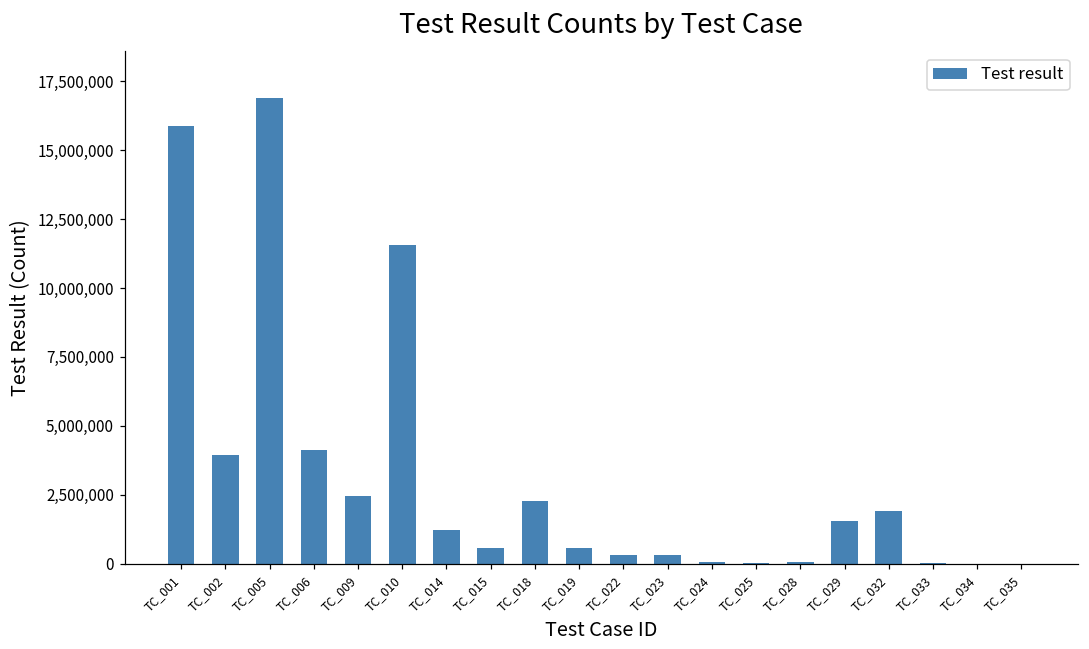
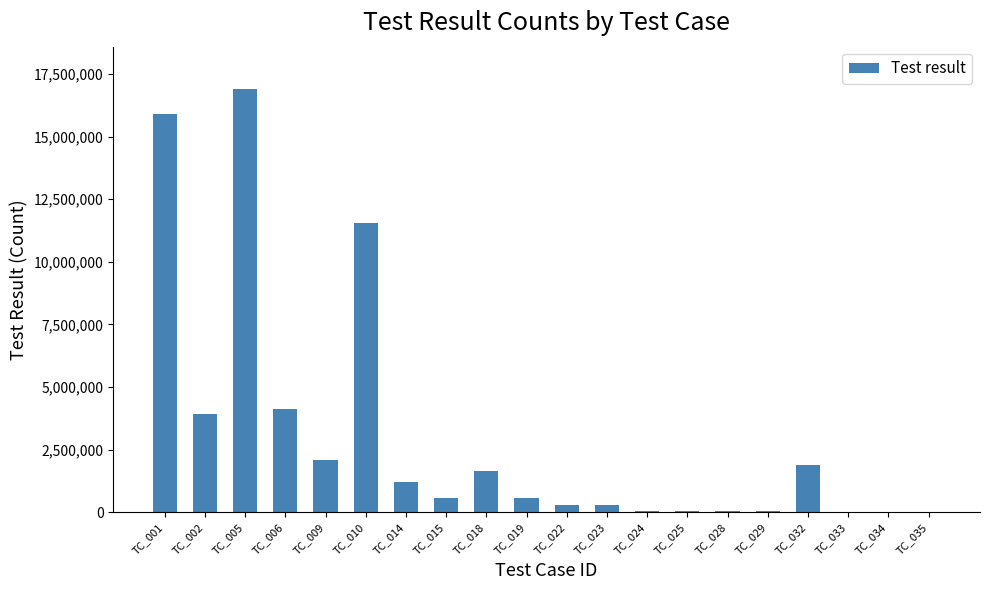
  {
    "TC_001": "15,900,000",
    "TC_002": "3,900,000",
    "TC_005": "16,900,000",
    "TC_006": "4,100,000",
-   "TC_009": "2,500,000",
+   "TC_009": "2,100,000",
    "TC_010": "11,600,000",
    "TC_014": "1,200,000",
    "TC_015": "600,000",
-   "TC_018": "2,300,000",
+   "TC_018": "1,600,000",
    "TC_019": "600,000",
    "TC_022": "300,000",
    "TC_023": "300,000",
-   "TC_029": "1,500,000",
+   "TC_029": "0",
    "TC_032": "1,900,000"
  }
